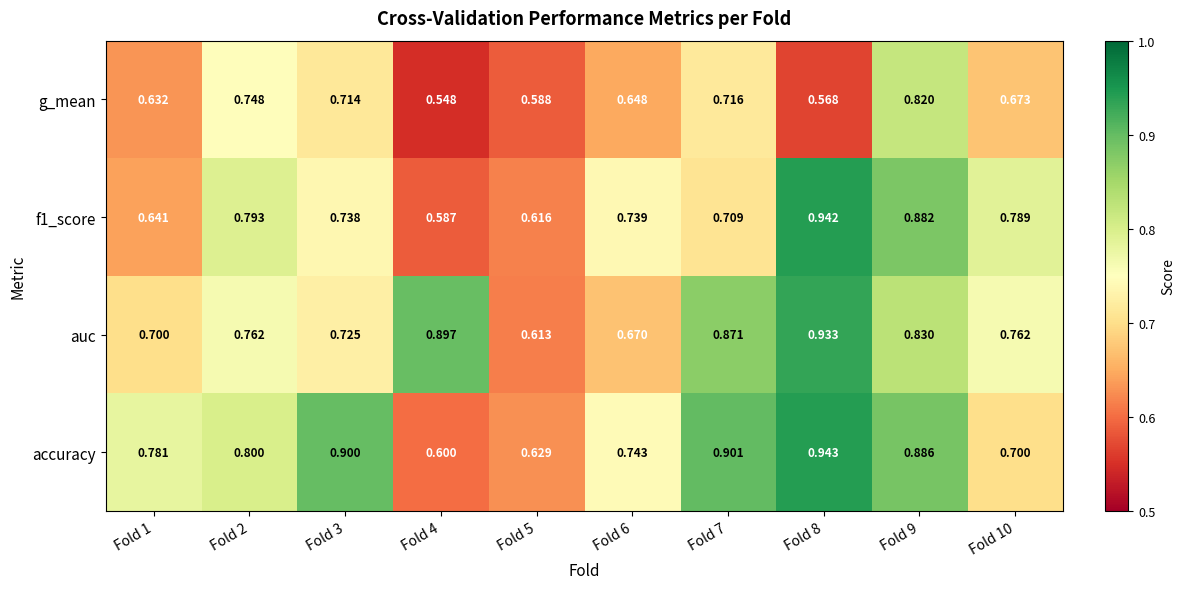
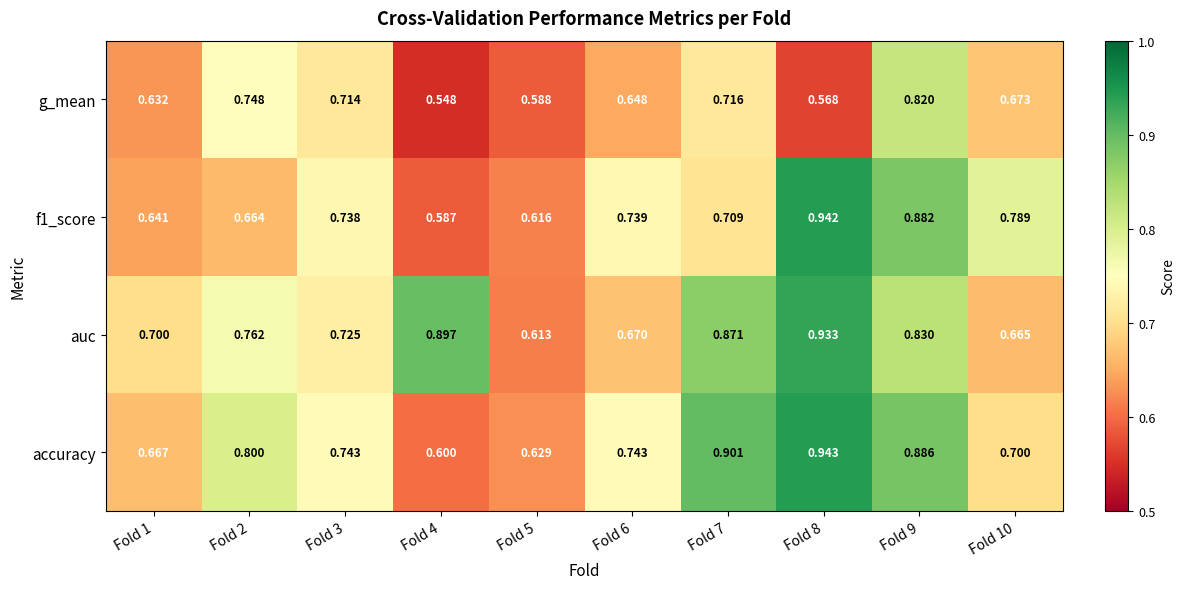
  {
    "g_mean": {
      "Fold 1": 0.632,
      "Fold 2": 0.748,
      "Fold 3": 0.714,
      "Fold 4": 0.548,
      "Fold 5": 0.588,
      "Fold 6": 0.648,
      "Fold 7": 0.716,
      "Fold 8": 0.568,
      "Fold 9": 0.820,
      "Fold 10": 0.673
    },
    "f1_score": {
      "Fold 1": 0.641,
-     "Fold 2": 0.793,
+     "Fold 2": 0.664,
      "Fold 3": 0.738,
      "Fold 4": 0.587,
      "Fold 5": 0.616,
      "Fold 6": 0.739,
      "Fold 7": 0.709,
      "Fold 8": 0.942,
      "Fold 9": 0.882,
      "Fold 10": 0.789
    },
    "auc": {
      "Fold 1": 0.700,
      "Fold 2": 0.762,
      "Fold 3": 0.725,
      "Fold 4": 0.897,
      "Fold 5": 0.613,
      "Fold 6": 0.670,
      "Fold 7": 0.871,
      "Fold 8": 0.933,
      "Fold 9": 0.830,
-     "Fold 10": 0.762
+     "Fold 10": 0.665
    },
    "accuracy": {
-     "Fold 1": 0.781,
+     "Fold 1": 0.667,
      "Fold 2": 0.800,
-     "Fold 3": 0.900,
+     "Fold 3": 0.743,
      "Fold 4": 0.600,
      "Fold 5": 0.629,
      "Fold 6": 0.743,
      "Fold 7": 0.901,
      "Fold 8": 0.943,
      "Fold 9": 0.886,
      "Fold 10": 0.700
    }
  }
